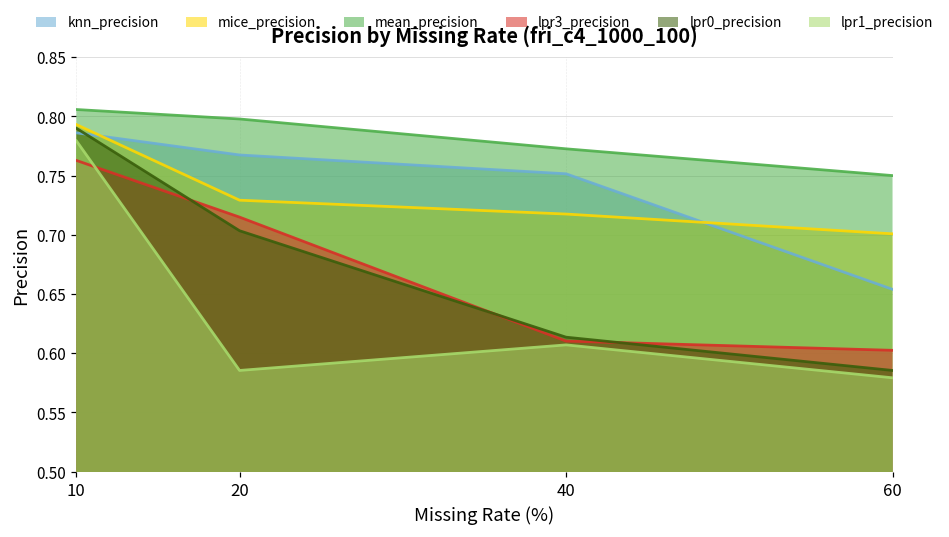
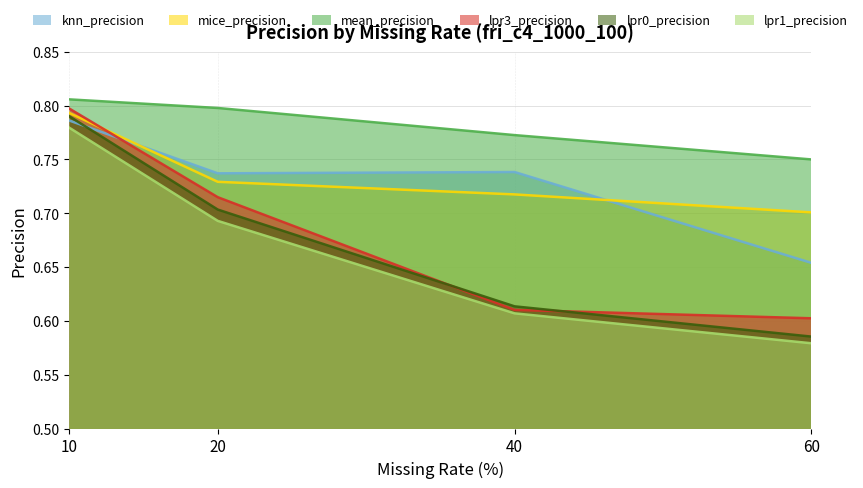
  {
    "knn_precision": {
      "10": 0.786,
-     "20": 0.767,
-     "40": 0.752,
+     "20": 0.737,
+     "40": 0.738,
      "60": 0.654
    },
    "mice_precision": {
      "10": 0.793,
      "20": 0.729,
      "40": 0.718,
      "60": 0.701
    },
    "mean_precision": {
      "10": 0.806,
      "20": 0.798,
      "40": 0.773,
      "60": 0.750
    },
    "lpr3_precision": {
-     "10": 0.763,
+     "10": 0.797,
      "20": 0.715,
      "40": 0.610,
      "60": 0.602
    },
    "lpr0_precision": {
      "10": 0.790,
      "20": 0.703,
      "40": 0.614,
      "60": 0.585
    },
    "lpr1_precision": {
      "10": 0.779,
-     "20": 0.585,
+     "20": 0.693,
      "40": 0.607,
      "60": 0.579
    }
  }
